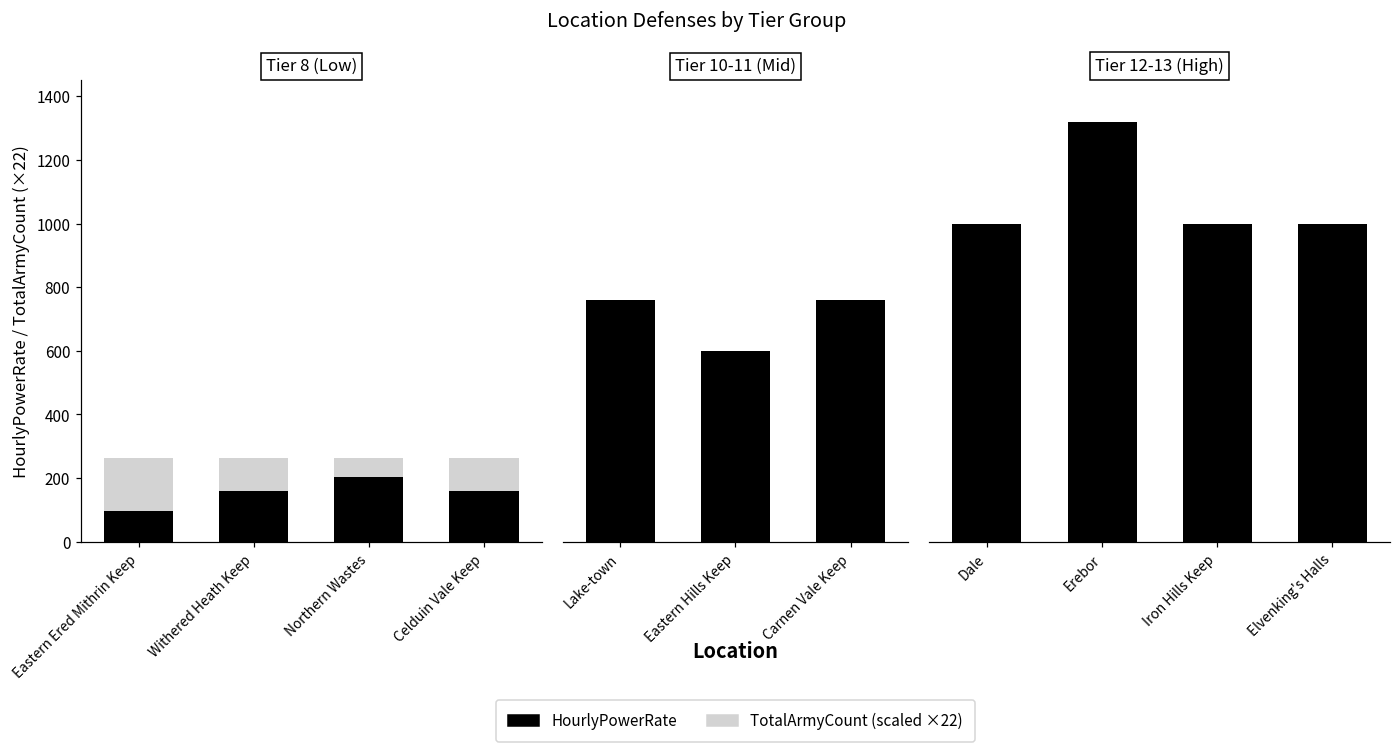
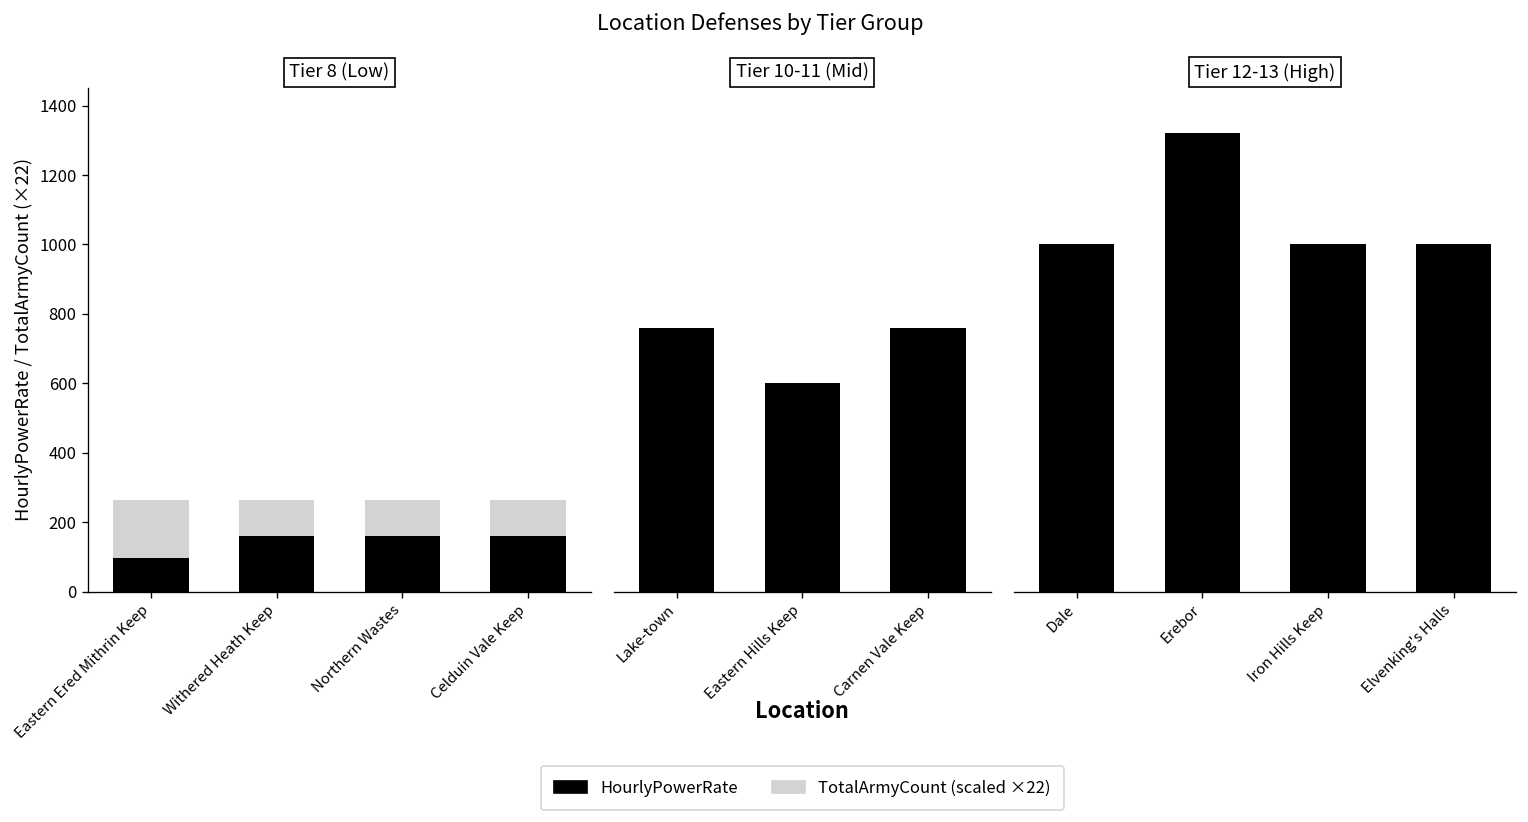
  {
    "Tier 8 (Low)": {
      "HourlyPowerRate": {
-       "Northern Wastes": 210
+       "Northern Wastes": 160
      }
    }
  }
